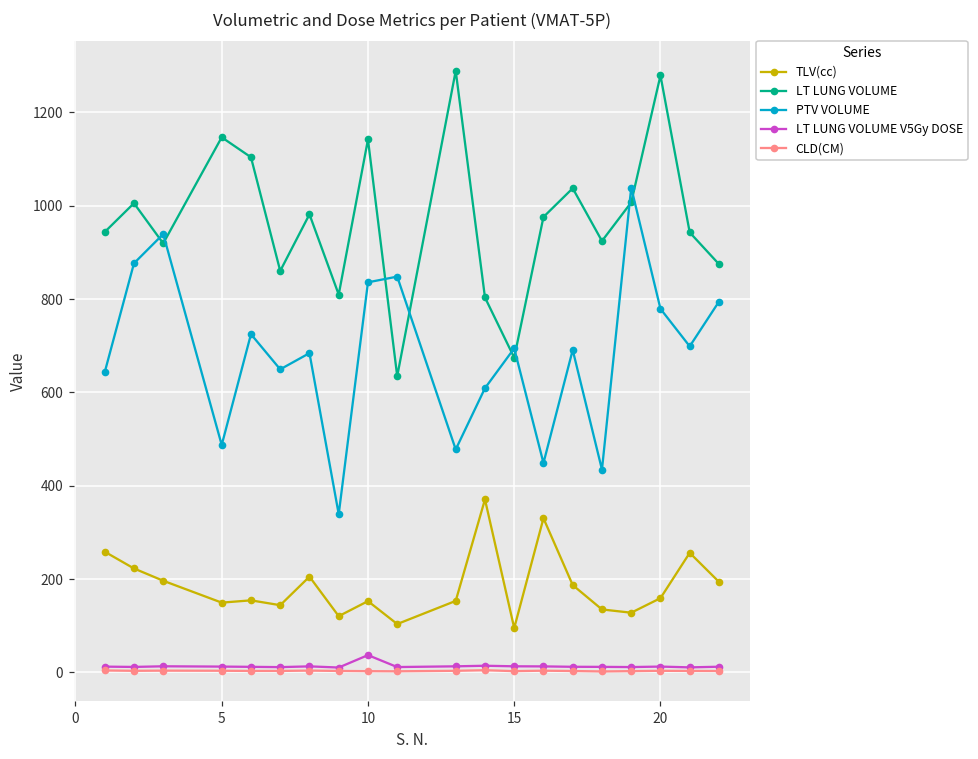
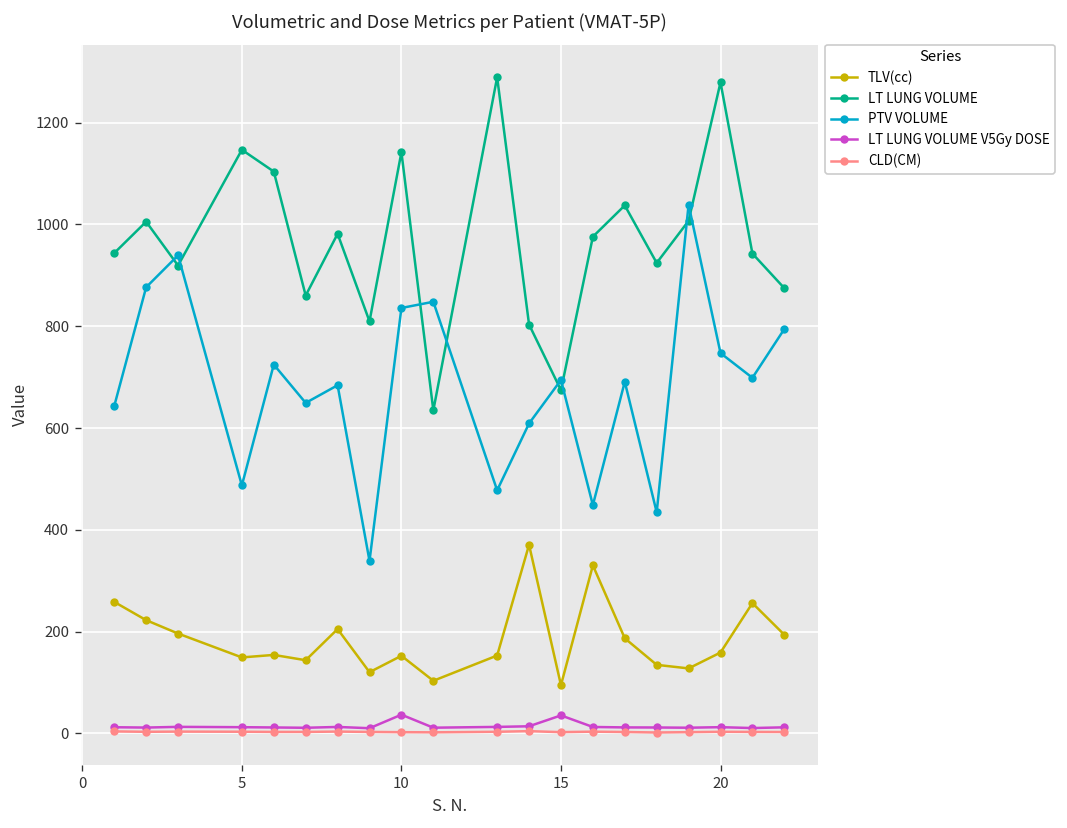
  {
    "TLV(cc)": {
      "5": 150,
      "10": 150,
      "15": 90,
      "20": 160
    },
    "LT LUNG VOLUME": {
      "5": 1150,
      "10": 1140,
      "15": 670,
      "20": 1280
    },
    "PTV VOLUME": {
      "5": 490,
      "10": 840,
      "15": 690,
-     "20": 780
+     "20": 750
    },
    "LT LUNG VOLUME V5Gy DOSE": {
      "5": 10,
      "10": 40,
-     "15": 10,
+     "15": 40,
      "20": 10
    },
    "CLD(CM)": {
      "5": 0,
      "10": 0,
      "15": 0,
      "20": 0
    }
  }
